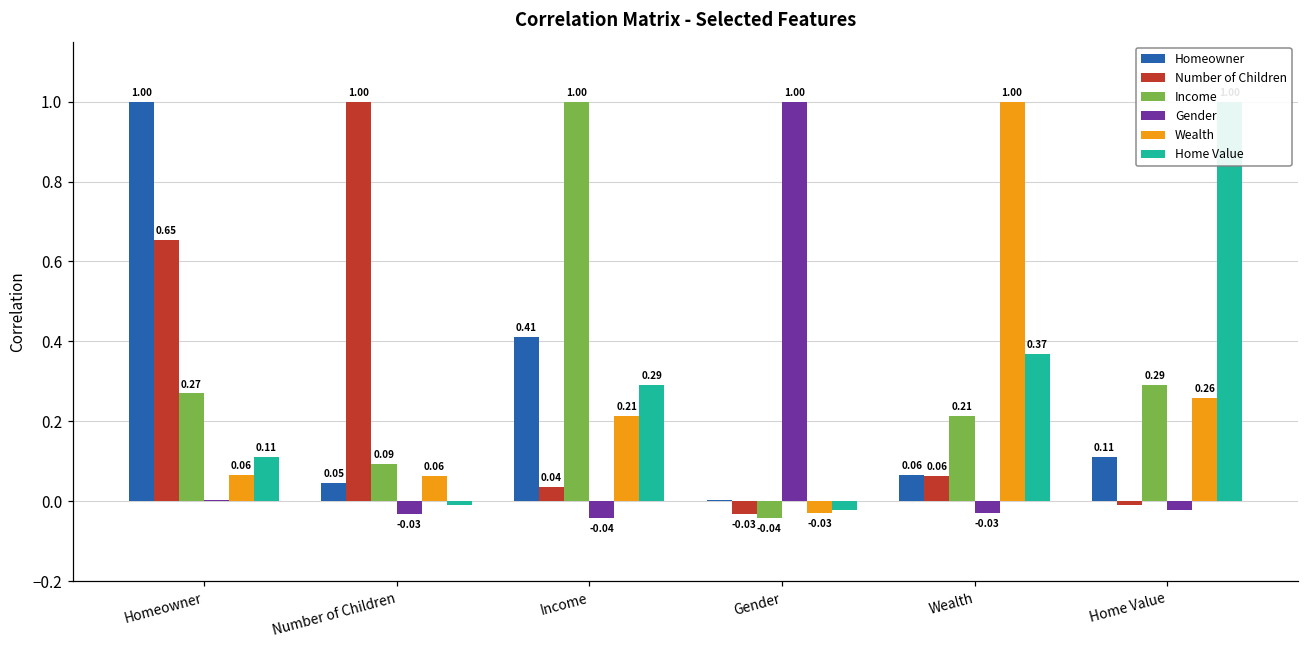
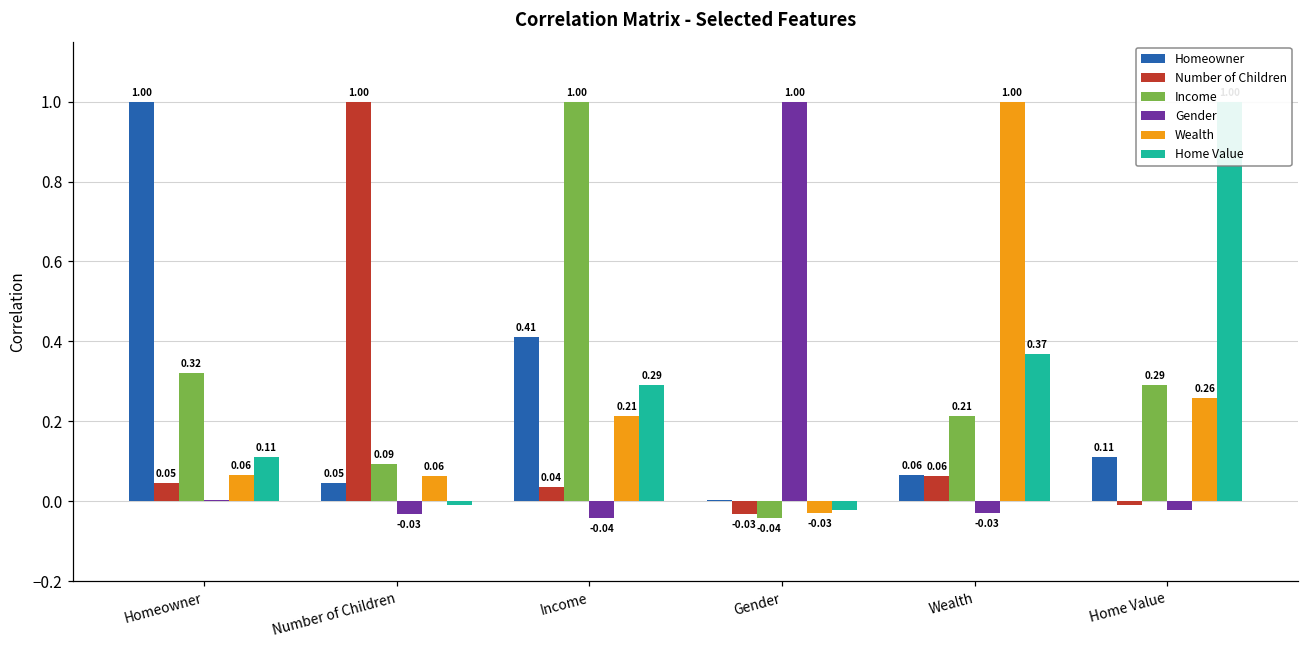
  {
    "Homeowner": {
      "Homeowner": 1.00,
      "Number of Children": 0.05,
      "Income": 0.41,
      "Wealth": 0.06,
      "Home Value": 0.11
    },
    "Number of Children": {
-     "Homeowner": 0.65,
+     "Homeowner": 0.05,
      "Number of Children": 1.00,
      "Income": 0.04,
      "Gender": -0.03,
      "Wealth": 0.06
    },
    "Income": {
-     "Homeowner": 0.27,
+     "Homeowner": 0.32,
      "Number of Children": 0.09,
      "Income": 1.00,
      "Gender": -0.04,
      "Wealth": 0.21,
      "Home Value": 0.29
    },
    "Gender": {
      "Number of Children": -0.03,
      "Income": -0.04,
      "Gender": 1.00,
      "Wealth": -0.03
    },
    "Wealth": {
      "Homeowner": 0.06,
      "Number of Children": 0.06,
      "Income": 0.21,
      "Gender": -0.03,
      "Wealth": 1.00,
      "Home Value": 0.26
    },
    "Home Value": {
      "Homeowner": 0.11,
      "Income": 0.29,
      "Wealth": 0.37
    }
  }
